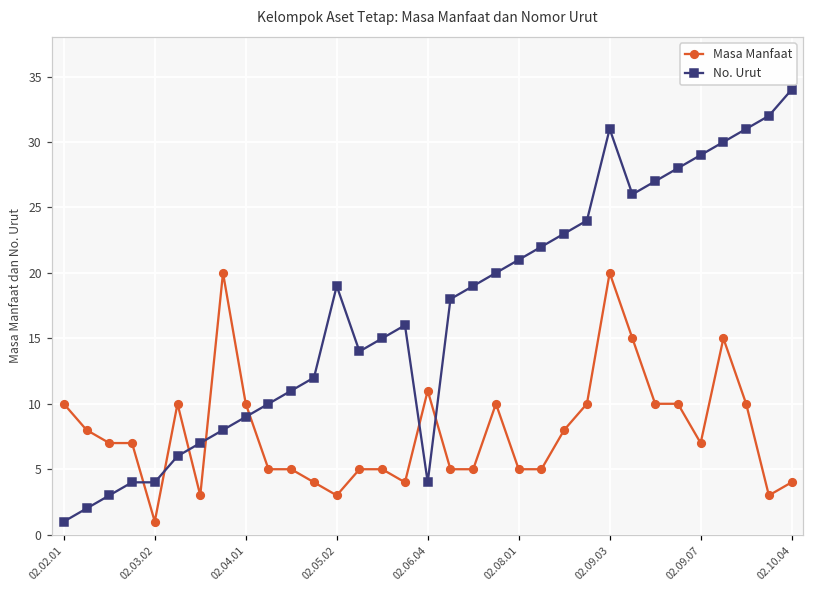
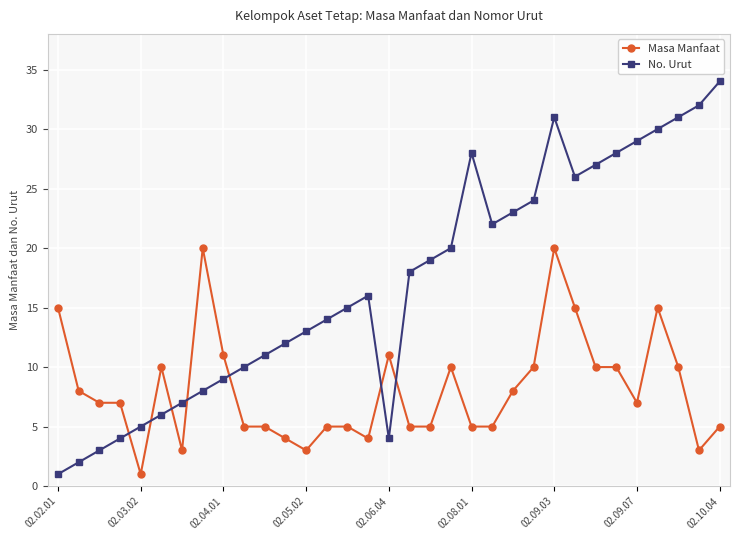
  {
    "Masa Manfaat": {
-     "02.02.01": 10,
+     "02.02.01": 15,
      "02.03.02": 1,
-     "02.04.01": 10,
+     "02.04.01": 11,
      "02.05.02": 3,
      "02.06.04": 11,
      "02.08.01": 5,
      "02.09.03": 20,
      "02.09.07": 7,
-     "02.10.04": 4
+     "02.10.04": 5
    },
    "No. Urut": {
      "02.02.01": 1,
-     "02.03.02": 4,
+     "02.03.02": 5,
      "02.04.01": 9,
-     "02.05.02": 19,
+     "02.05.02": 13,
      "02.06.04": 4,
-     "02.08.01": 21,
+     "02.08.01": 28,
      "02.09.03": 31,
      "02.09.07": 29,
      "02.10.04": 34
    }
  }
